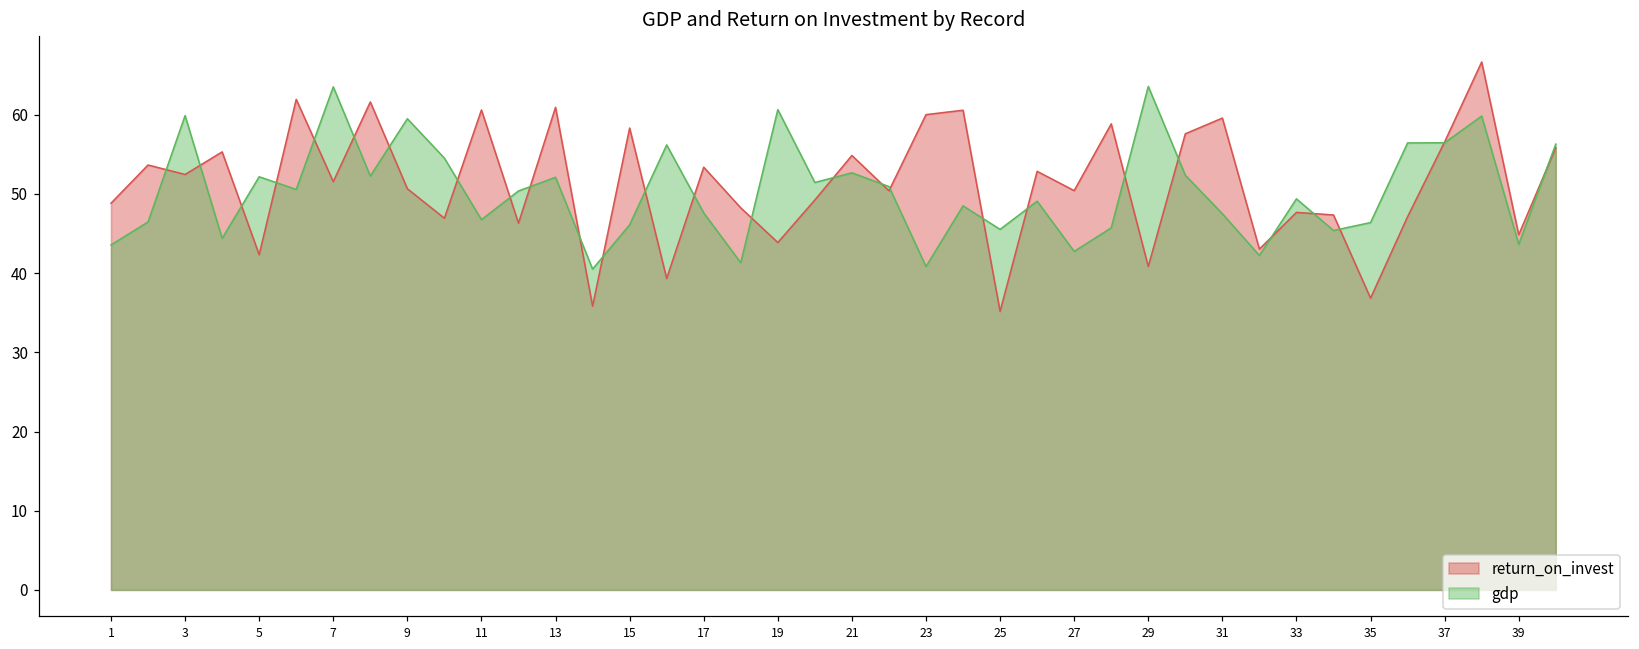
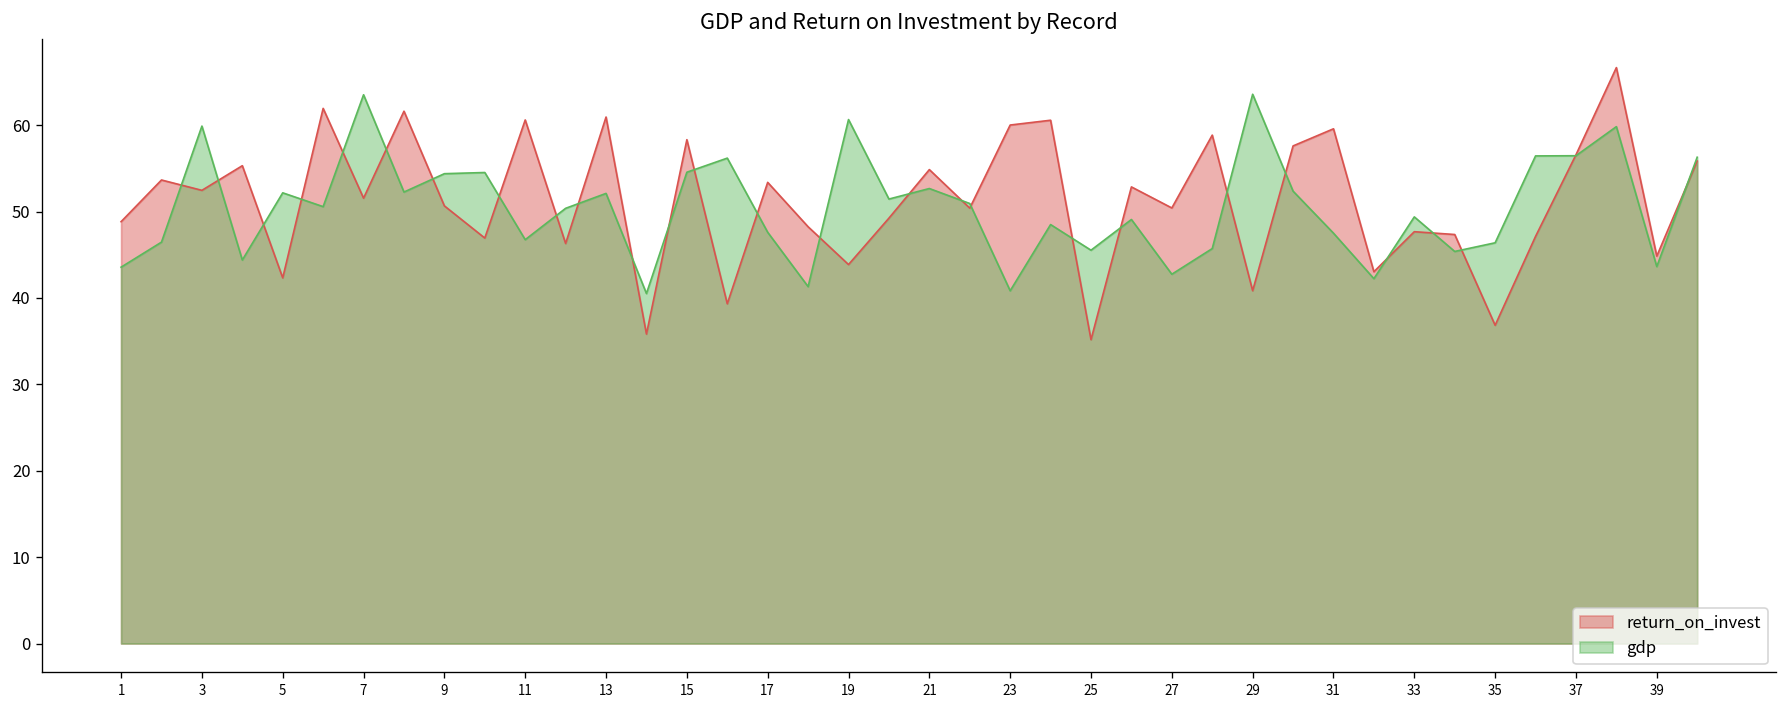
  {
    "return_on_invest": {
      "1": 49,
      "3": 52,
      "5": 42,
      "7": 52,
      "9": 51,
      "11": 61,
      "13": 61,
      "15": 58,
      "17": 53,
      "19": 44,
      "21": 55,
      "23": 60,
      "25": 35,
      "27": 50,
      "29": 41,
      "31": 60,
      "33": 48,
      "35": 37,
      "39": 45
    },
    "gdp": {
      "1": 44,
      "3": 60,
      "5": 52,
      "7": 64,
-     "9": 59,
+     "9": 54,
      "11": 47,
      "13": 52,
-     "15": 46,
+     "15": 55,
      "17": 48,
      "19": 61,
      "21": 53,
      "23": 41,
      "25": 46,
      "27": 43,
      "29": 64,
      "31": 47,
      "33": 49,
      "35": 46,
      "39": 44
    }
  }
